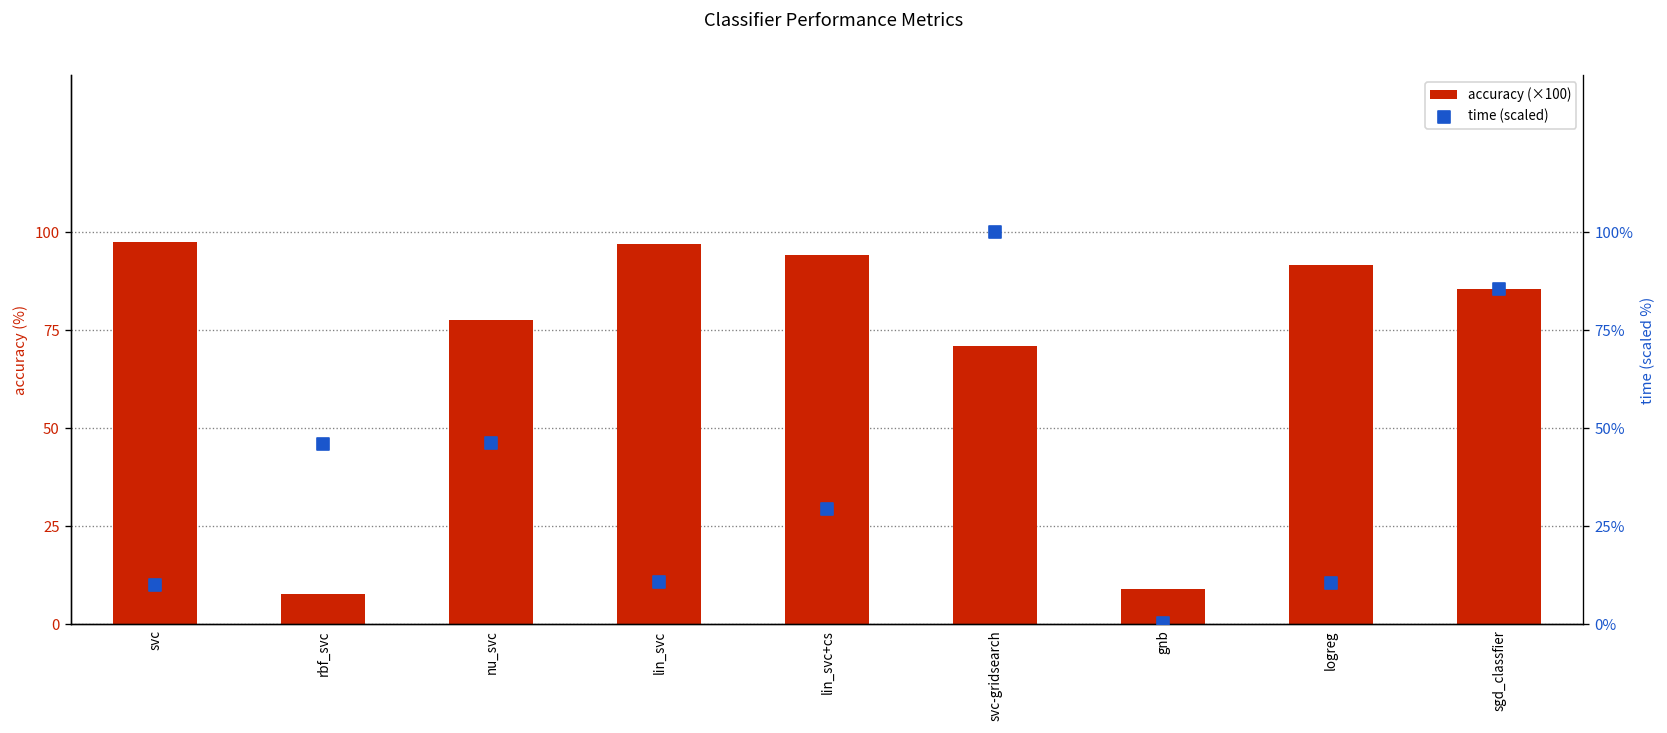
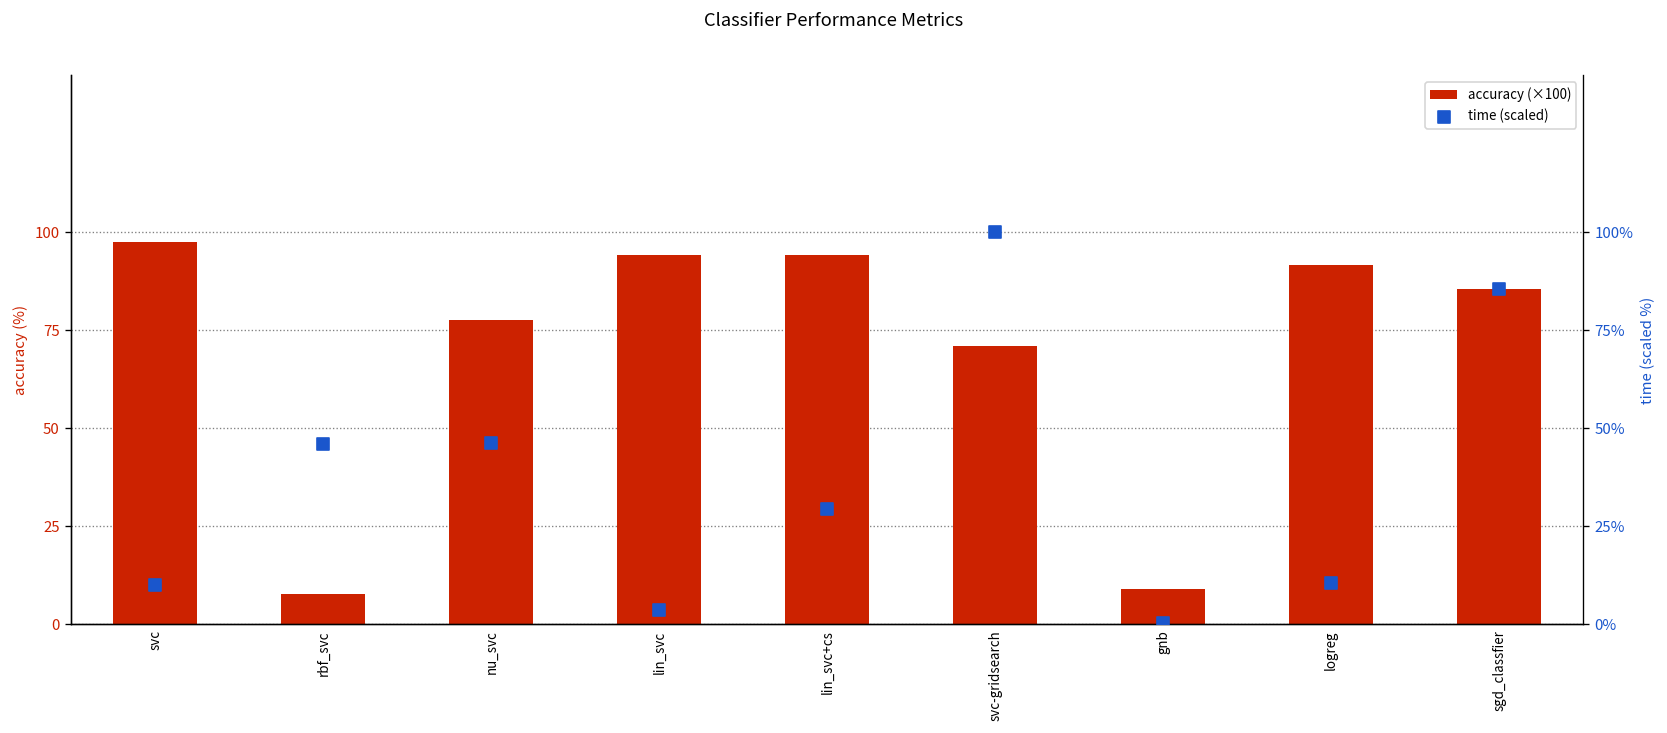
  {
    "accuracy (×100)": {
      "svc": "97",
      "rbf_svc": "8",
      "nu_svc": "78",
-     "lin_svc": "97",
+     "lin_svc": "94",
      "lin_svc+cs": "94",
      "svc-gridsearch": "71",
      "gnb": "9",
      "logreg": "92",
      "sgd_classfier": "86"
    },
    "time (scaled)": {
-     "lin_svc": "11%"
+     "lin_svc": "4%"
    }
  }
